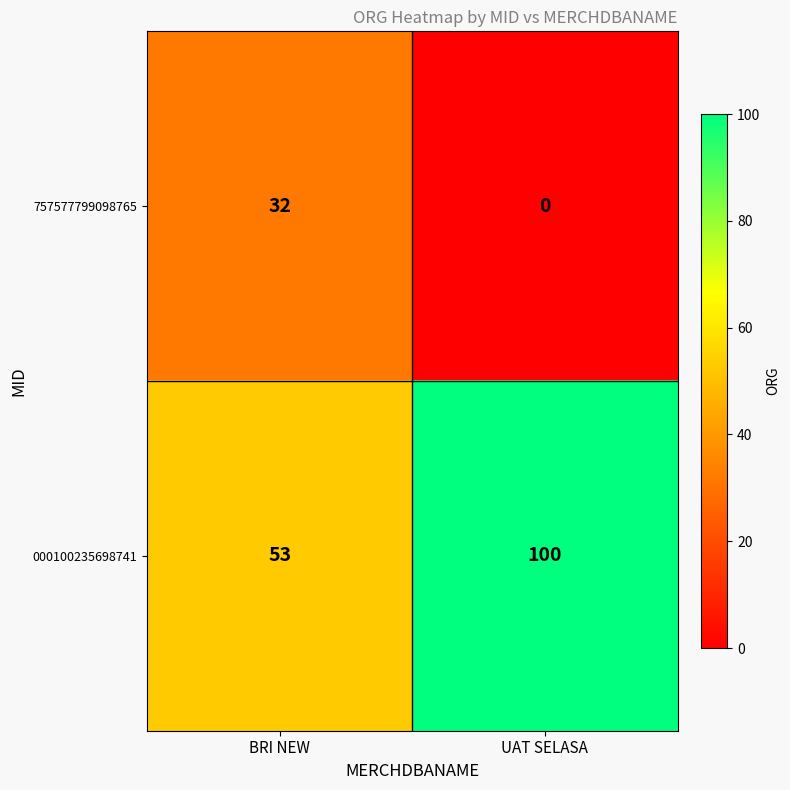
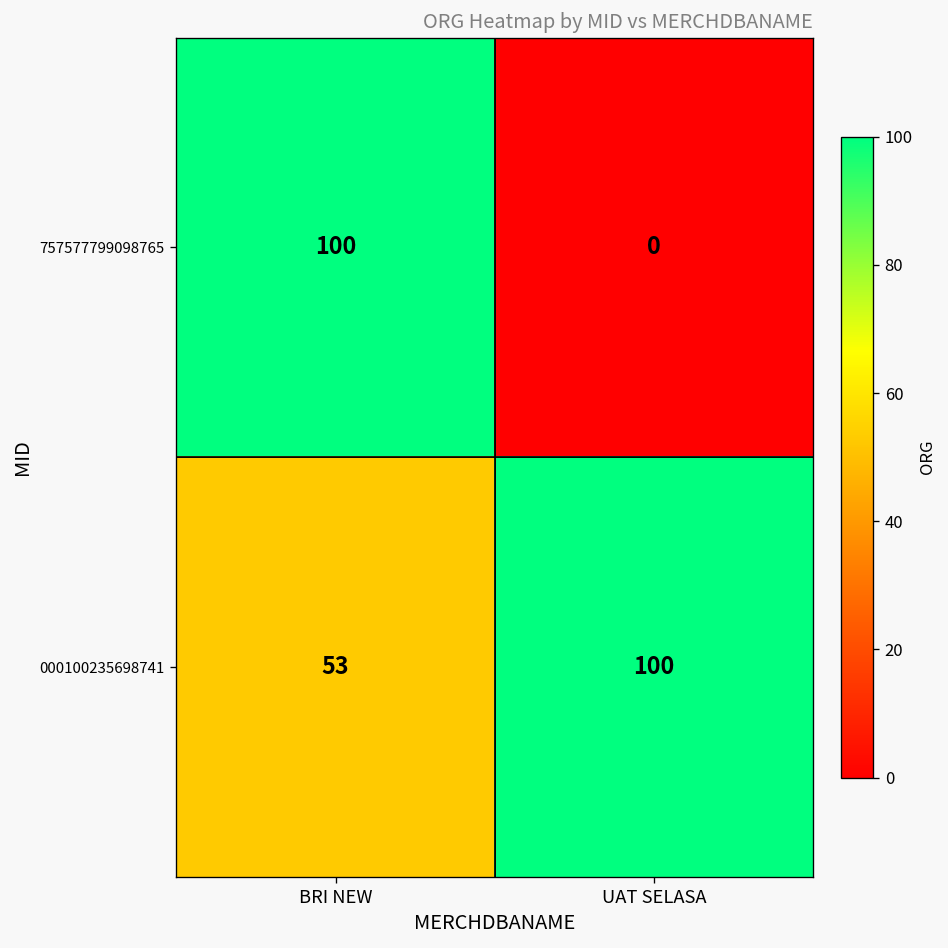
  {
    "757577799098765": {
-     "BRI NEW": 32,
+     "BRI NEW": 100,
      "UAT SELASA": 0
    },
    "000100235698741": {
      "BRI NEW": 53,
      "UAT SELASA": 100
    }
  }
